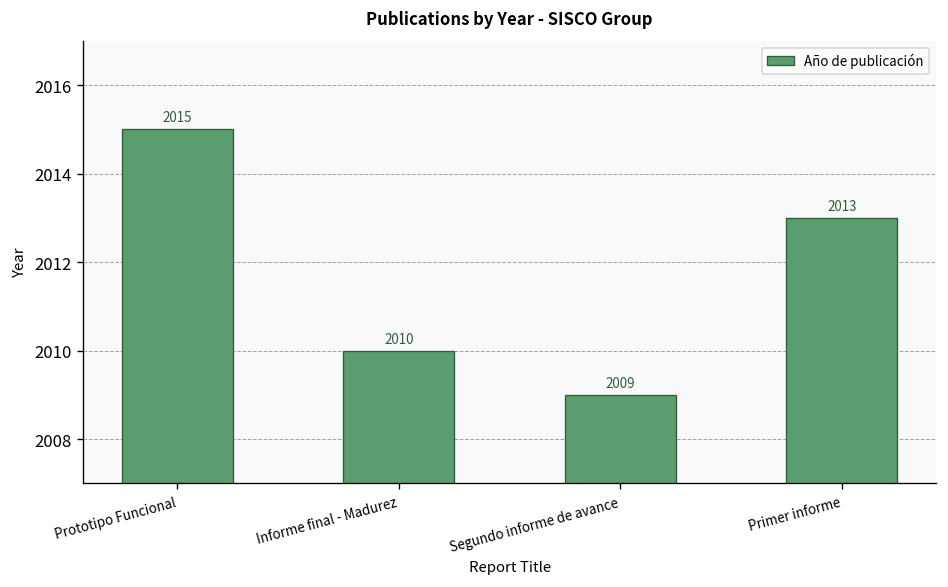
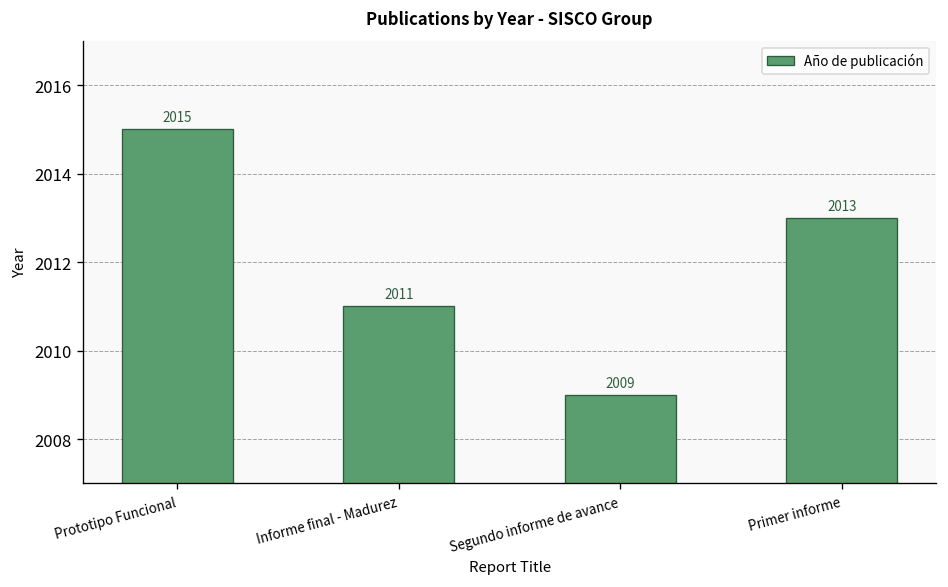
  {
    "Prototipo Funcional": 2015,
-   "Informe final - Madurez": 2010,
+   "Informe final - Madurez": 2011,
    "Segundo informe de avance": 2009,
    "Primer informe": 2013
  }
